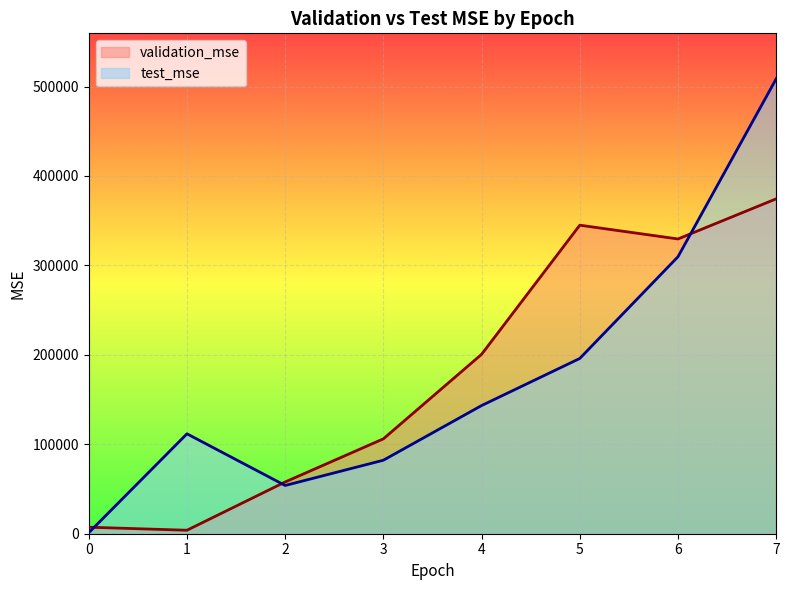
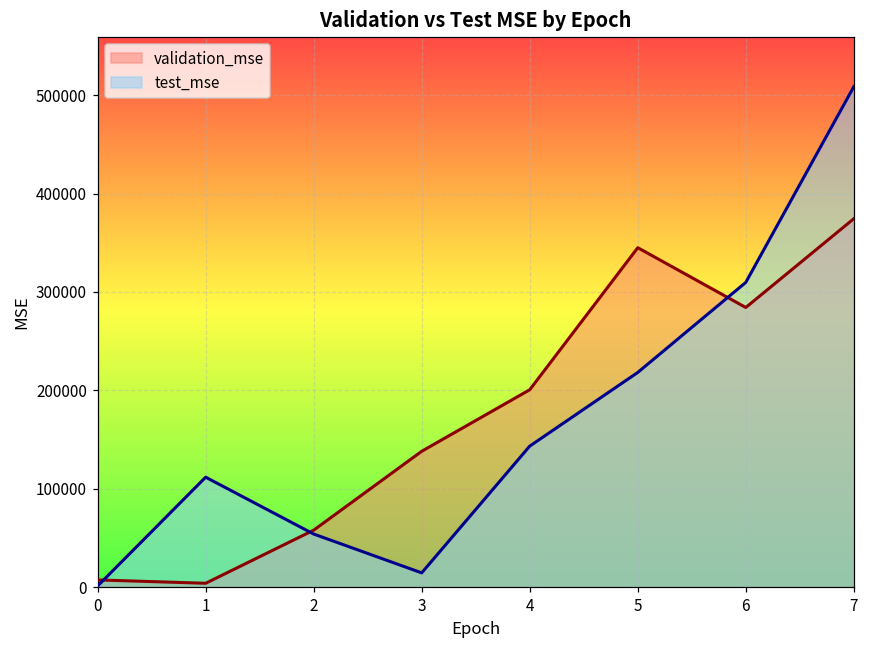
  {
    "validation_mse": {
      "0": 10000,
      "1": 0,
      "2": 60000,
-     "3": 110000,
+     "3": 140000,
      "4": 200000,
      "5": 340000,
-     "6": 330000,
+     "6": 280000,
      "7": 370000
    },
    "test_mse": {
      "0": 0,
      "1": 110000,
      "2": 50000,
-     "3": 80000,
+     "3": 10000,
      "4": 140000,
-     "5": 200000,
+     "5": 220000,
      "6": 310000,
      "7": 510000
    }
  }
